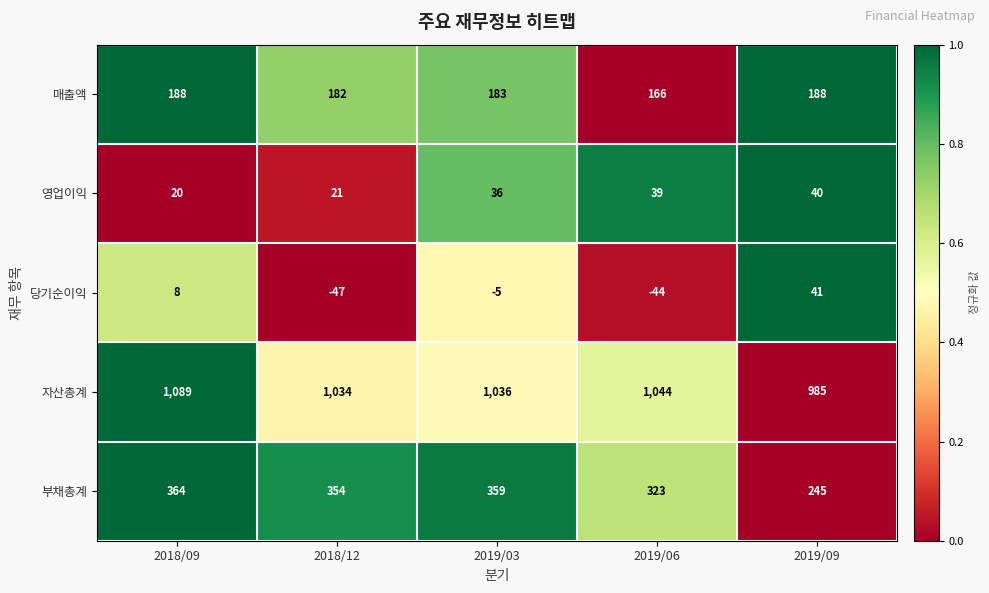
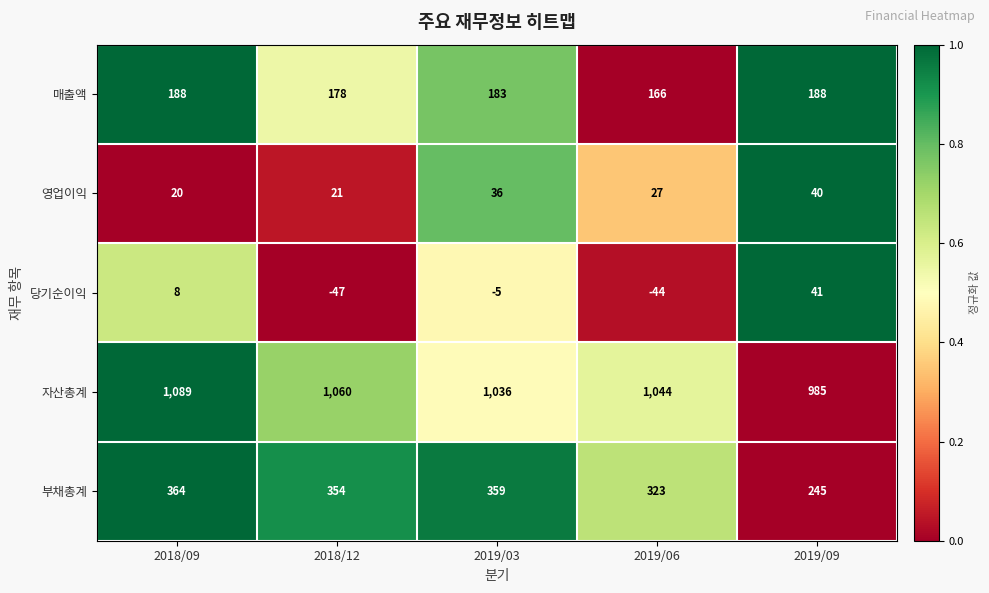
  {
    "매출액": {
      "2018/09": "188",
-     "2018/12": "182",
+     "2018/12": "178",
      "2019/03": "183",
      "2019/06": "166",
      "2019/09": "188"
    },
    "영업이익": {
      "2018/09": "20",
      "2018/12": "21",
      "2019/03": "36",
-     "2019/06": "39",
+     "2019/06": "27",
      "2019/09": "40"
    },
    "당기순이익": {
      "2018/09": "8",
      "2018/12": "-47",
      "2019/03": "-5",
      "2019/06": "-44",
      "2019/09": "41"
    },
    "자산총계": {
      "2018/09": "1,089",
-     "2018/12": "1,034",
+     "2018/12": "1,060",
      "2019/03": "1,036",
      "2019/06": "1,044",
      "2019/09": "985"
    },
    "부채총계": {
      "2018/09": "364",
      "2018/12": "354",
      "2019/03": "359",
      "2019/06": "323",
      "2019/09": "245"
    }
  }
